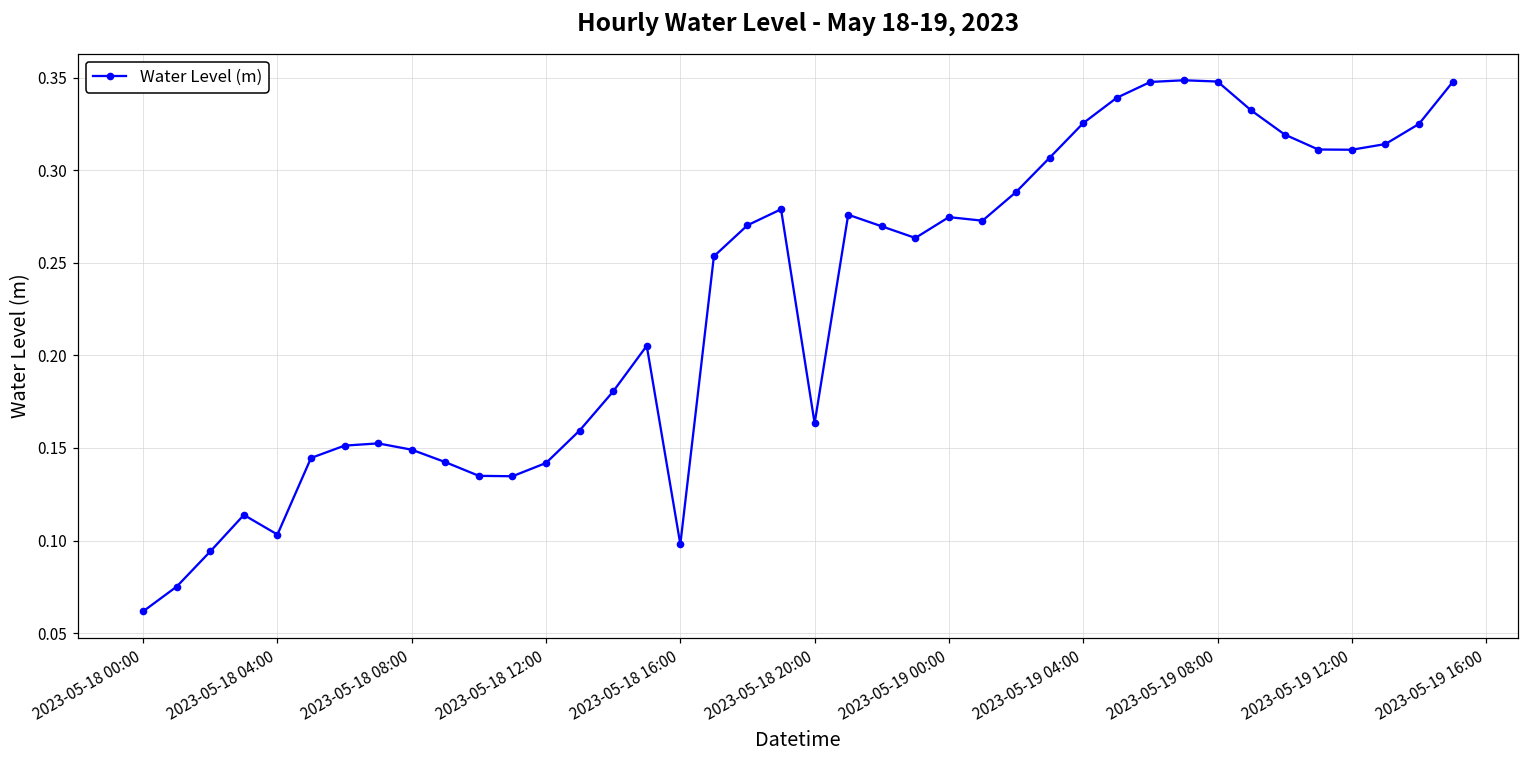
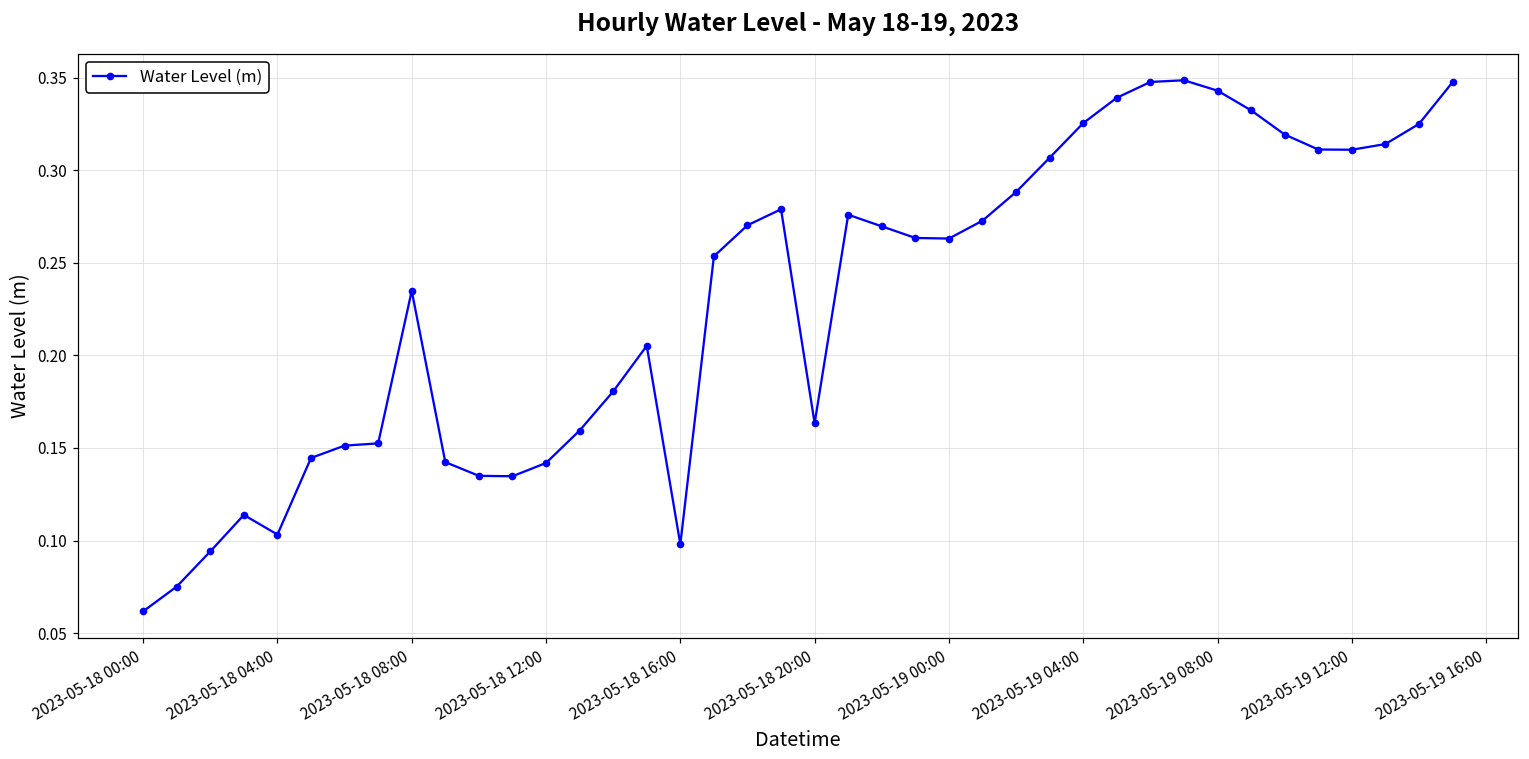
  {
    "2023-05-18 00:00": 0.062,
    "2023-05-18 04:00": 0.103,
-   "2023-05-18 08:00": 0.149,
+   "2023-05-18 08:00": 0.235,
    "2023-05-18 12:00": 0.142,
    "2023-05-18 16:00": 0.098,
    "2023-05-18 20:00": 0.163,
-   "2023-05-19 00:00": 0.275,
+   "2023-05-19 00:00": 0.263,
    "2023-05-19 04:00": 0.325,
-   "2023-05-19 08:00": 0.348,
+   "2023-05-19 08:00": 0.343,
    "2023-05-19 12:00": 0.311
  }
